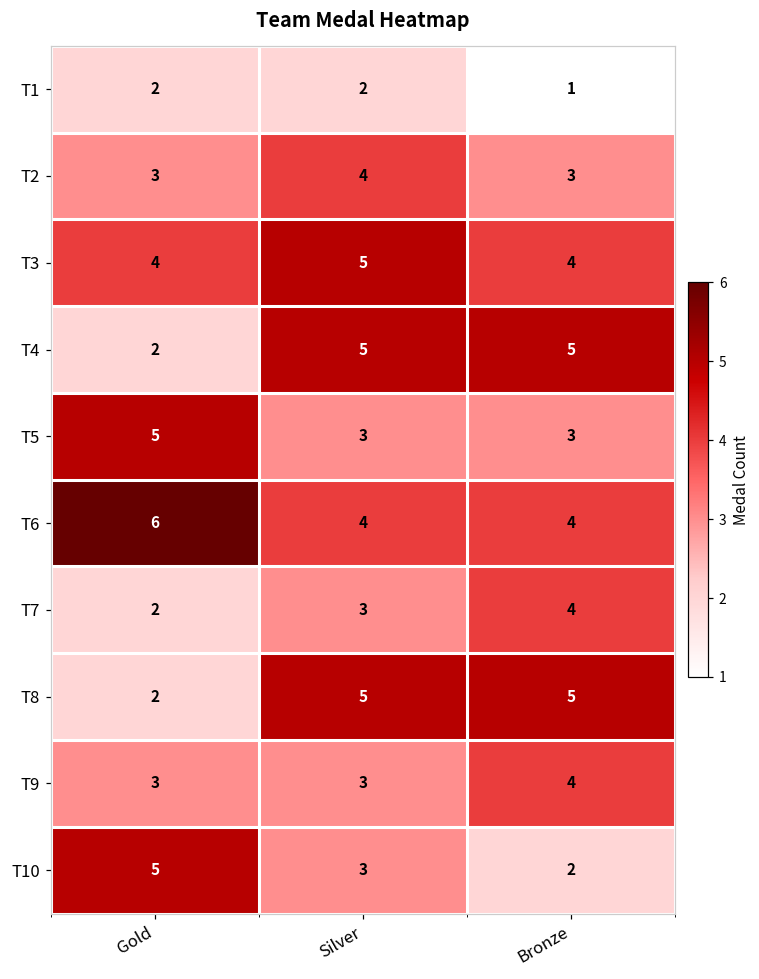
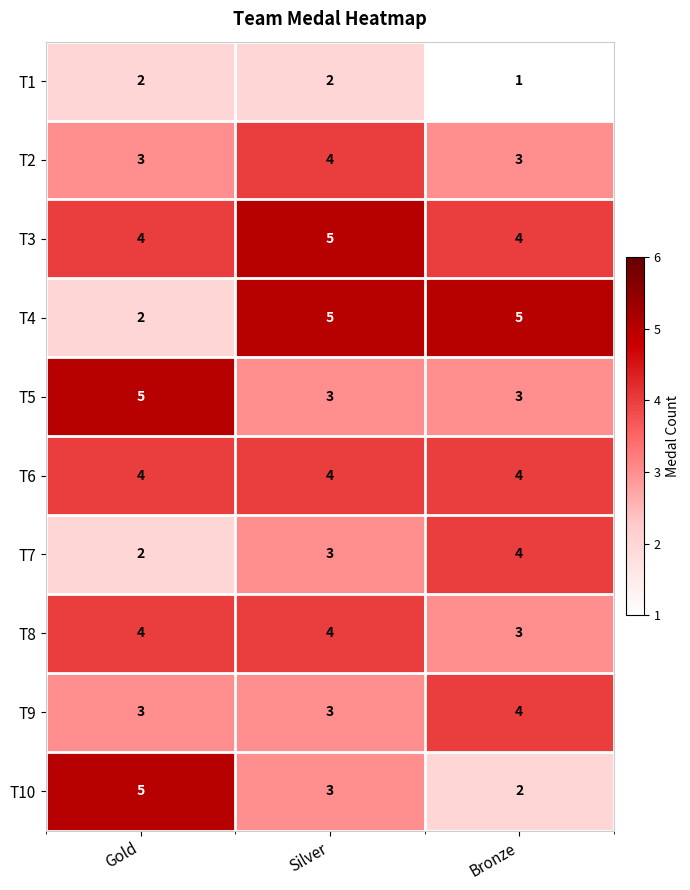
  {
    "T1": {
      "Gold": 2,
      "Silver": 2,
      "Bronze": 1
    },
    "T2": {
      "Gold": 3,
      "Silver": 4,
      "Bronze": 3
    },
    "T3": {
      "Gold": 4,
      "Silver": 5,
      "Bronze": 4
    },
    "T4": {
      "Gold": 2,
      "Silver": 5,
      "Bronze": 5
    },
    "T5": {
      "Gold": 5,
      "Silver": 3,
      "Bronze": 3
    },
    "T6": {
-     "Gold": 6,
+     "Gold": 4,
      "Silver": 4,
      "Bronze": 4
    },
    "T7": {
      "Gold": 2,
      "Silver": 3,
      "Bronze": 4
    },
    "T8": {
-     "Gold": 2,
-     "Silver": 5,
-     "Bronze": 5
+     "Gold": 4,
+     "Silver": 4,
+     "Bronze": 3
    },
    "T9": {
      "Gold": 3,
      "Silver": 3,
      "Bronze": 4
    },
    "T10": {
      "Gold": 5,
      "Silver": 3,
      "Bronze": 2
    }
  }
